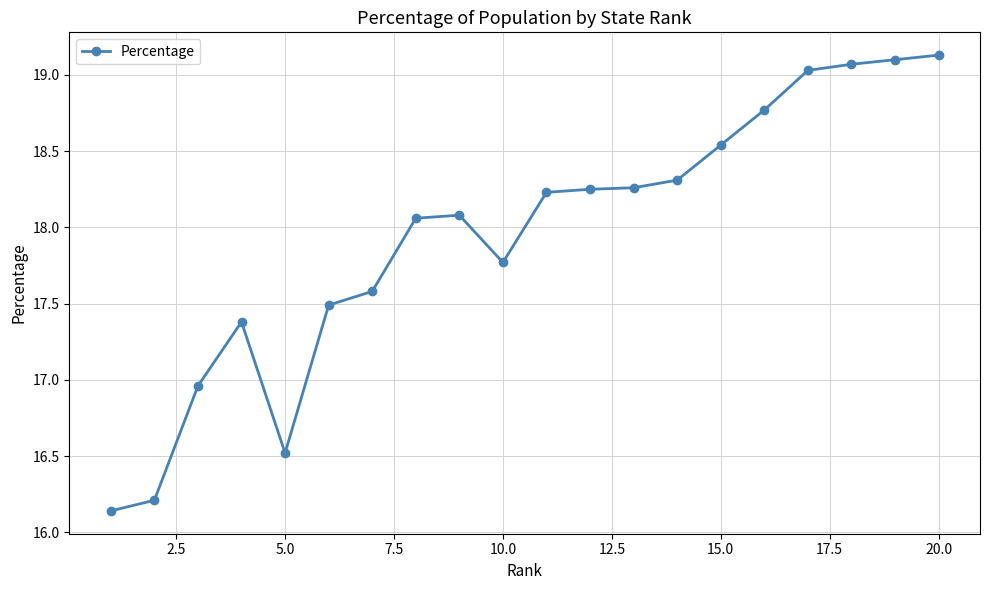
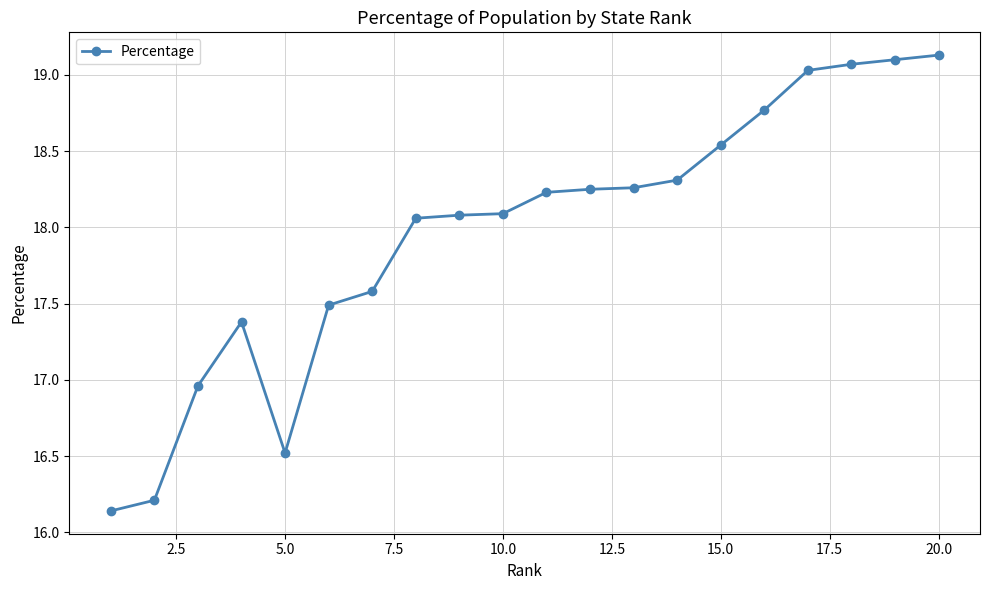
  {
    "5.0": 16.52,
-   "10.0": 17.77,
+   "10.0": 18.09,
    "15.0": 18.54,
    "20.0": 19.13
  }
